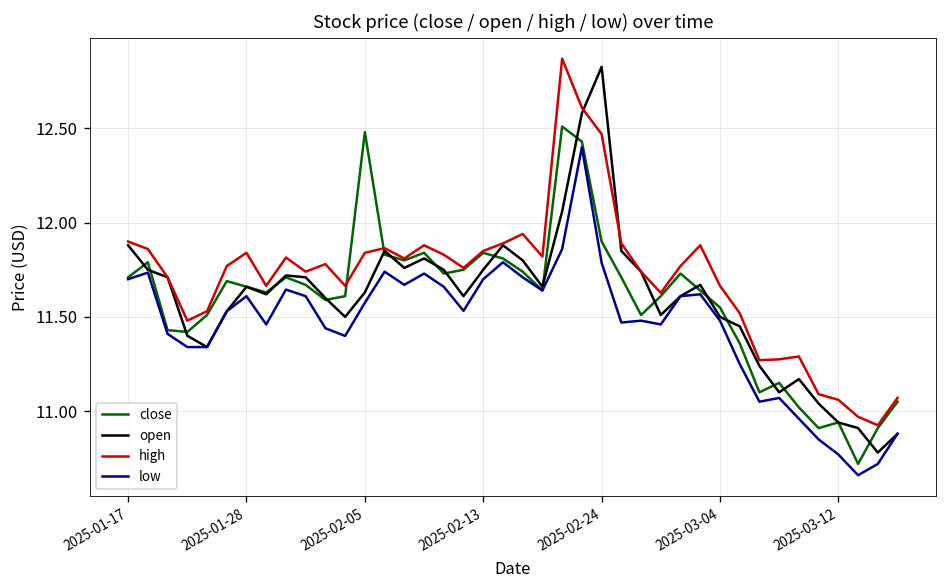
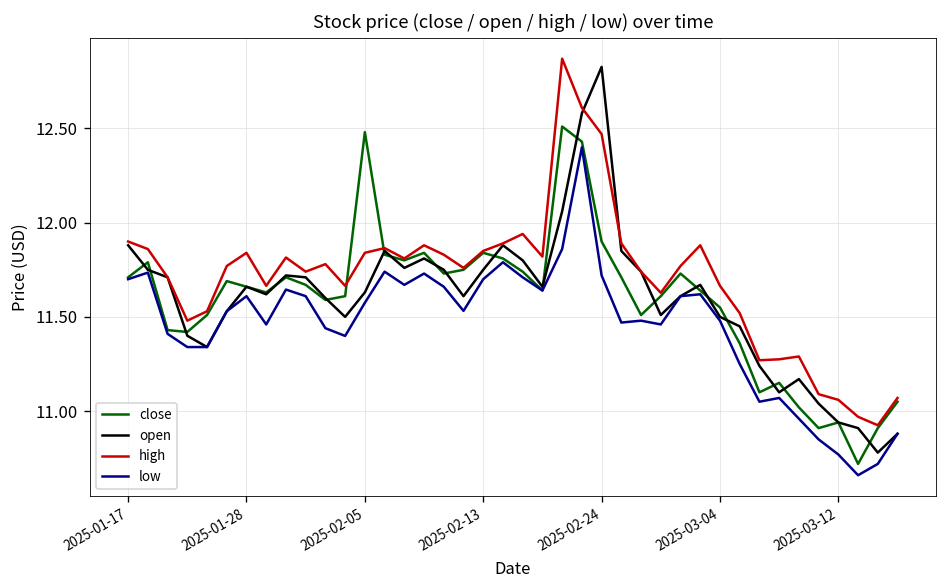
  {
    "close": {
      "2025-02-05": 12.48,
      "2025-02-24": 11.90,
      "2025-03-04": 11.55
    },
    "open": {
      "2025-01-17": 11.88,
      "2025-02-05": 11.63,
      "2025-02-13": 11.75,
      "2025-02-24": 12.83,
      "2025-03-04": 11.50
    },
    "high": {
      "2025-01-17": 11.90,
      "2025-01-28": 11.84,
      "2025-02-05": 11.84,
      "2025-02-24": 12.47,
      "2025-03-04": 11.66,
      "2025-03-12": 11.06
    },
    "low": {
      "2025-01-28": 11.61,
      "2025-02-05": 11.57,
      "2025-02-13": 11.70,
-     "2025-02-24": 11.79,
+     "2025-02-24": 11.72,
      "2025-03-04": 11.48,
      "2025-03-12": 10.77
    }
  }
